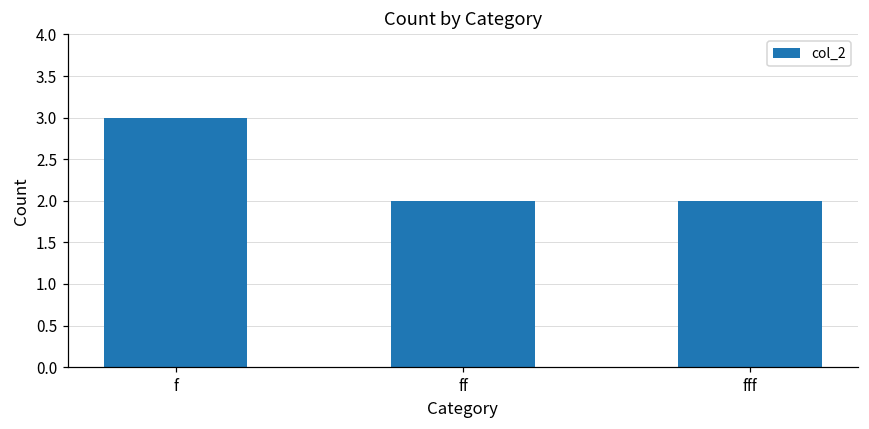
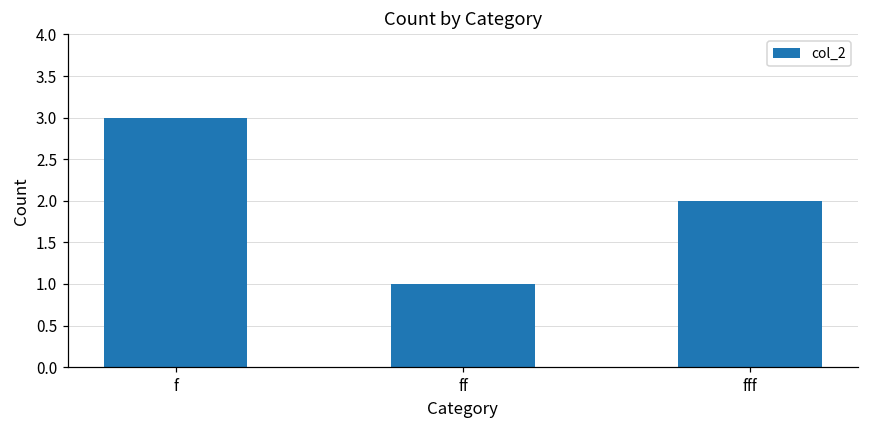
  {
    "f": 3,
-   "ff": 2,
+   "ff": 1,
    "fff": 2
  }
